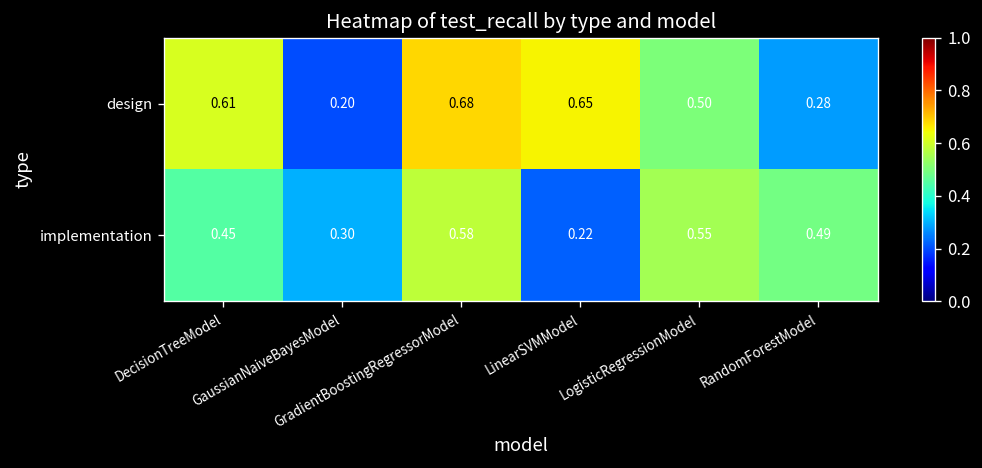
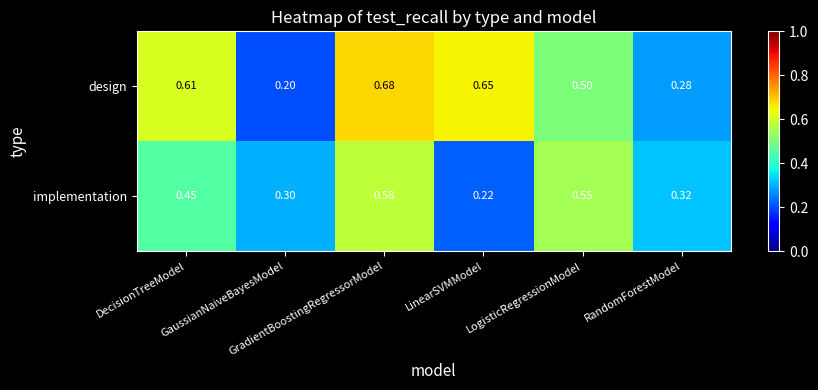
  {
    "design": {
      "DecisionTreeModel": 0.61,
      "GaussianNaiveBayesModel": 0.20,
      "GradientBoostingRegressorModel": 0.68,
      "LinearSVMModel": 0.65,
      "LogisticRegressionModel": 0.50,
      "RandomForestModel": 0.28
    },
    "implementation": {
      "DecisionTreeModel": 0.45,
      "GaussianNaiveBayesModel": 0.30,
      "GradientBoostingRegressorModel": 0.58,
      "LinearSVMModel": 0.22,
      "LogisticRegressionModel": 0.55,
-     "RandomForestModel": 0.49
+     "RandomForestModel": 0.32
    }
  }
